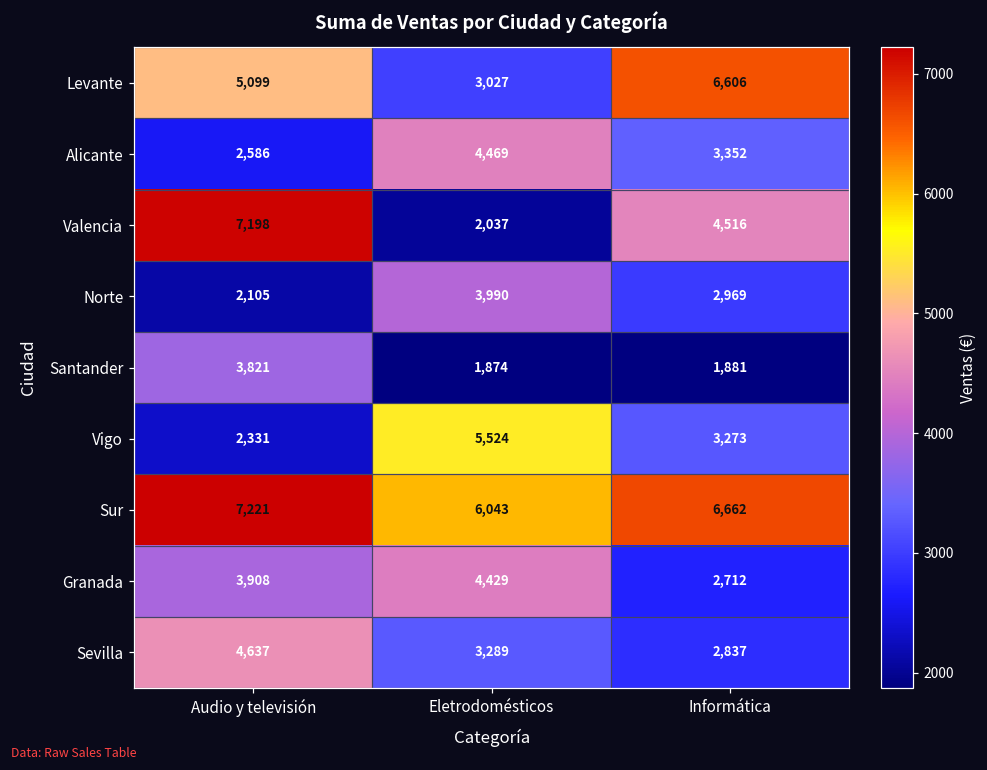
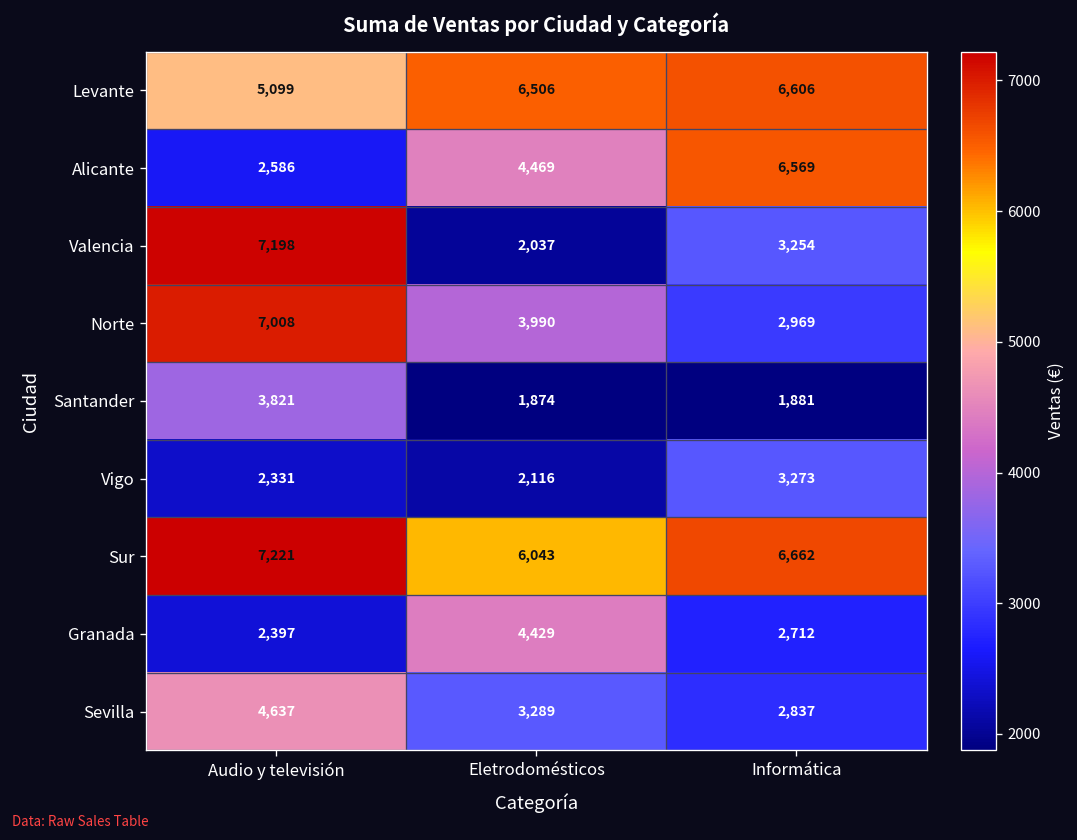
  {
    "Levante": {
      "Audio y televisión": "5,099",
-     "Eletrodomésticos": "3,027",
+     "Eletrodomésticos": "6,506",
      "Informática": "6,606"
    },
    "Alicante": {
      "Audio y televisión": "2,586",
      "Eletrodomésticos": "4,469",
-     "Informática": "3,352"
+     "Informática": "6,569"
    },
    "Valencia": {
      "Audio y televisión": "7,198",
      "Eletrodomésticos": "2,037",
-     "Informática": "4,516"
+     "Informática": "3,254"
    },
    "Norte": {
-     "Audio y televisión": "2,105",
+     "Audio y televisión": "7,008",
      "Eletrodomésticos": "3,990",
      "Informática": "2,969"
    },
    "Santander": {
      "Audio y televisión": "3,821",
      "Eletrodomésticos": "1,874",
      "Informática": "1,881"
    },
    "Vigo": {
      "Audio y televisión": "2,331",
-     "Eletrodomésticos": "5,524",
+     "Eletrodomésticos": "2,116",
      "Informática": "3,273"
    },
    "Sur": {
      "Audio y televisión": "7,221",
      "Eletrodomésticos": "6,043",
      "Informática": "6,662"
    },
    "Granada": {
-     "Audio y televisión": "3,908",
+     "Audio y televisión": "2,397",
      "Eletrodomésticos": "4,429",
      "Informática": "2,712"
    },
    "Sevilla": {
      "Audio y televisión": "4,637",
      "Eletrodomésticos": "3,289",
      "Informática": "2,837"
    }
  }
